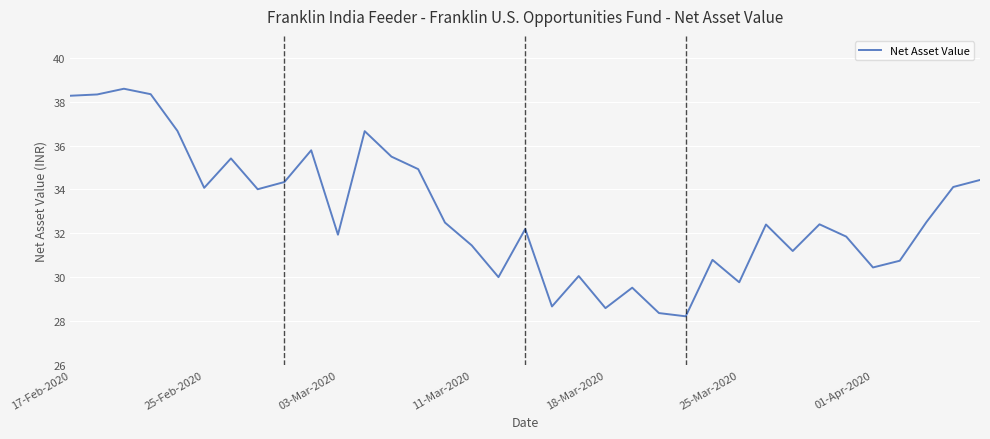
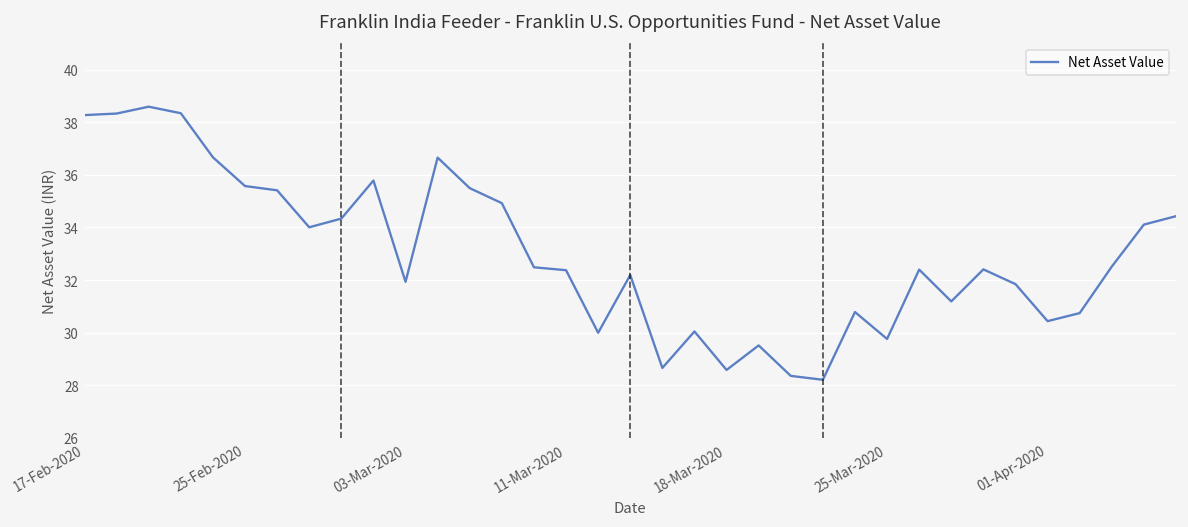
  {
    "17-Feb-2020": 38.3,
-   "25-Feb-2020": 34.1,
+   "25-Feb-2020": 35.6,
    "03-Mar-2020": 31.9,
-   "11-Mar-2020": 31.4,
+   "11-Mar-2020": 32.4,
    "18-Mar-2020": 28.6,
    "25-Mar-2020": 29.8,
    "01-Apr-2020": 30.4
  }
